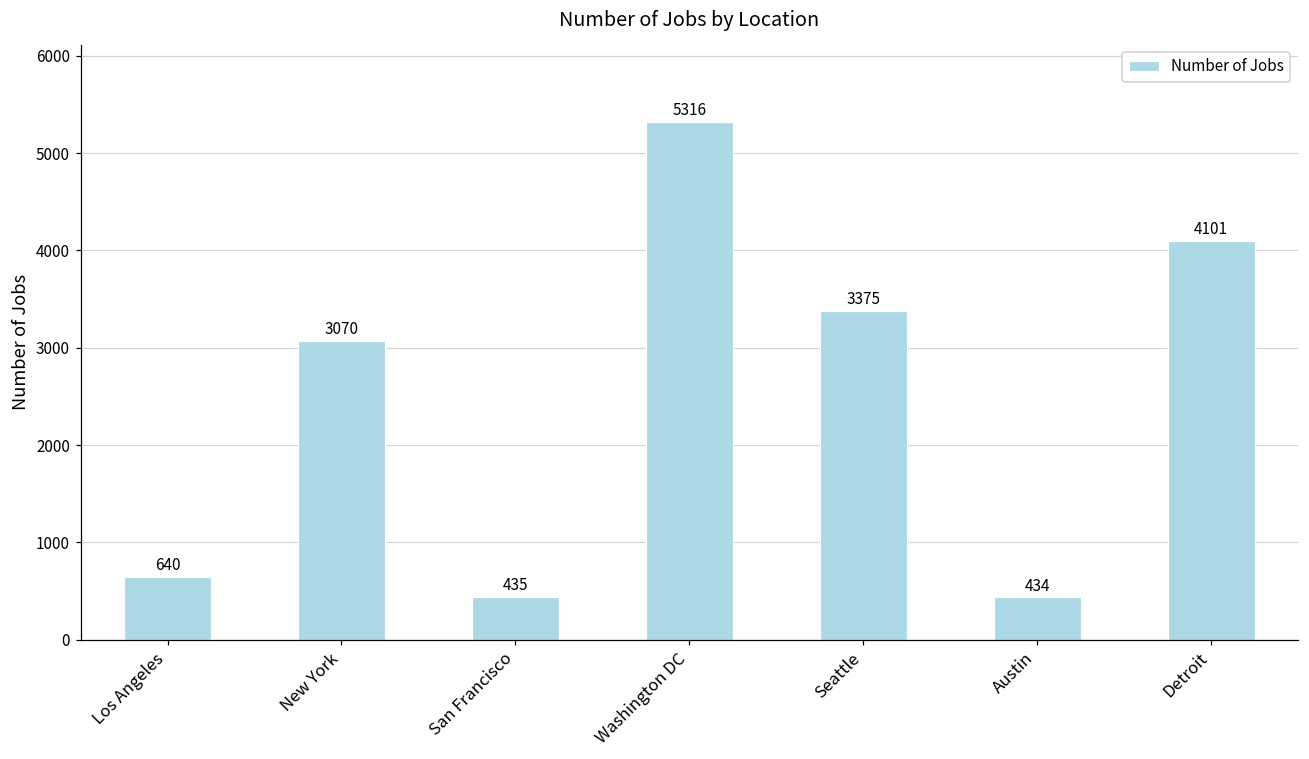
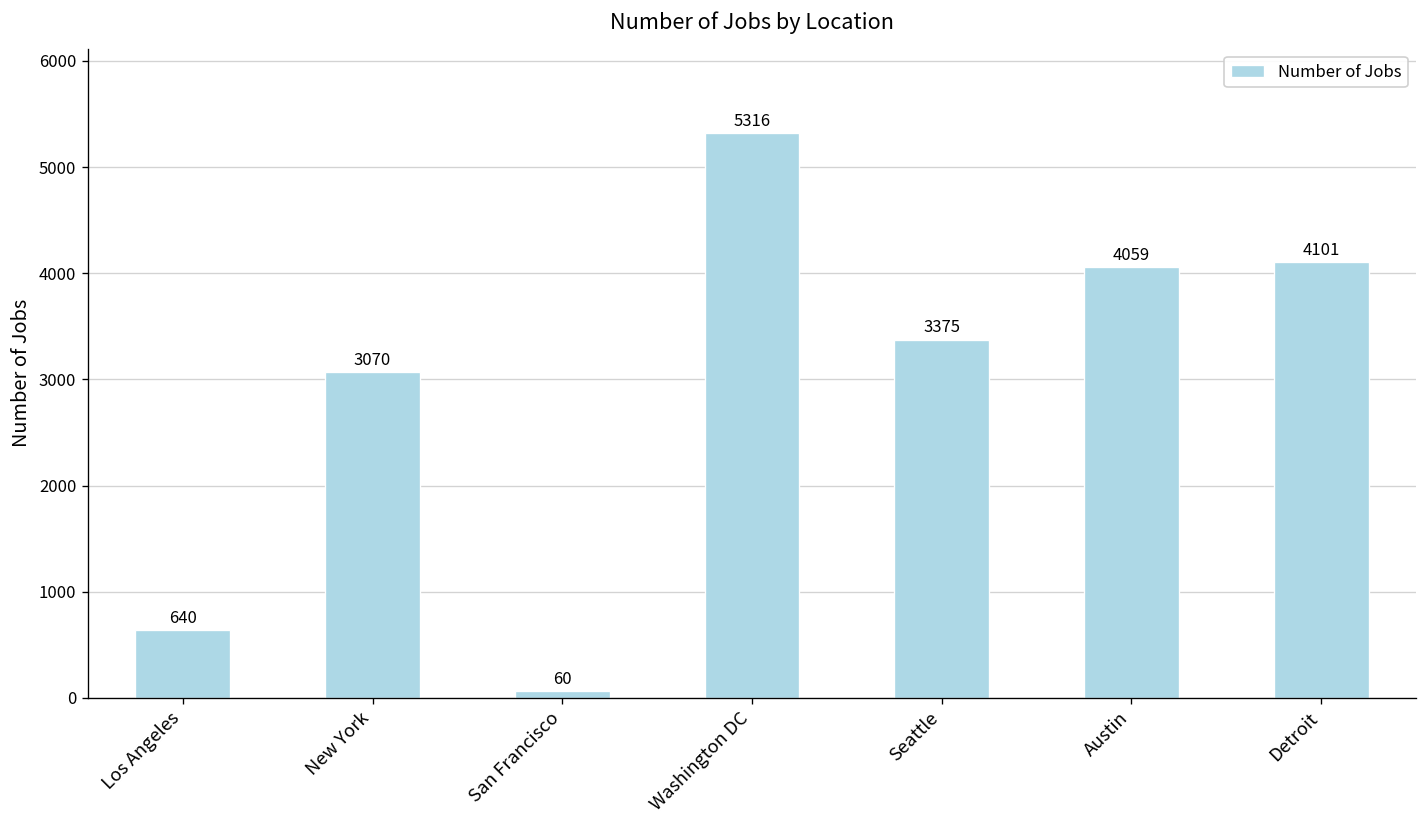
  {
    "Los Angeles": 640,
    "New York": 3070,
-   "San Francisco": 435,
+   "San Francisco": 60,
    "Washington DC": 5316,
    "Seattle": 3375,
-   "Austin": 434,
+   "Austin": 4059,
    "Detroit": 4101
  }
